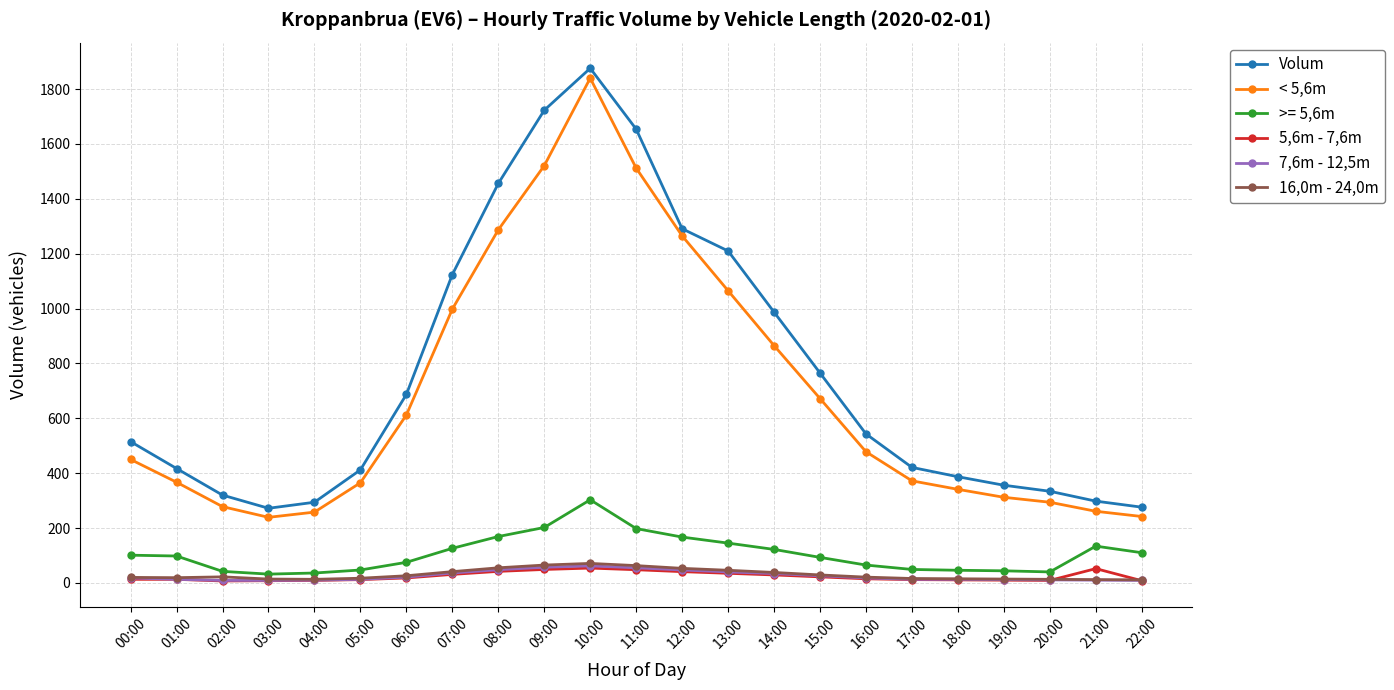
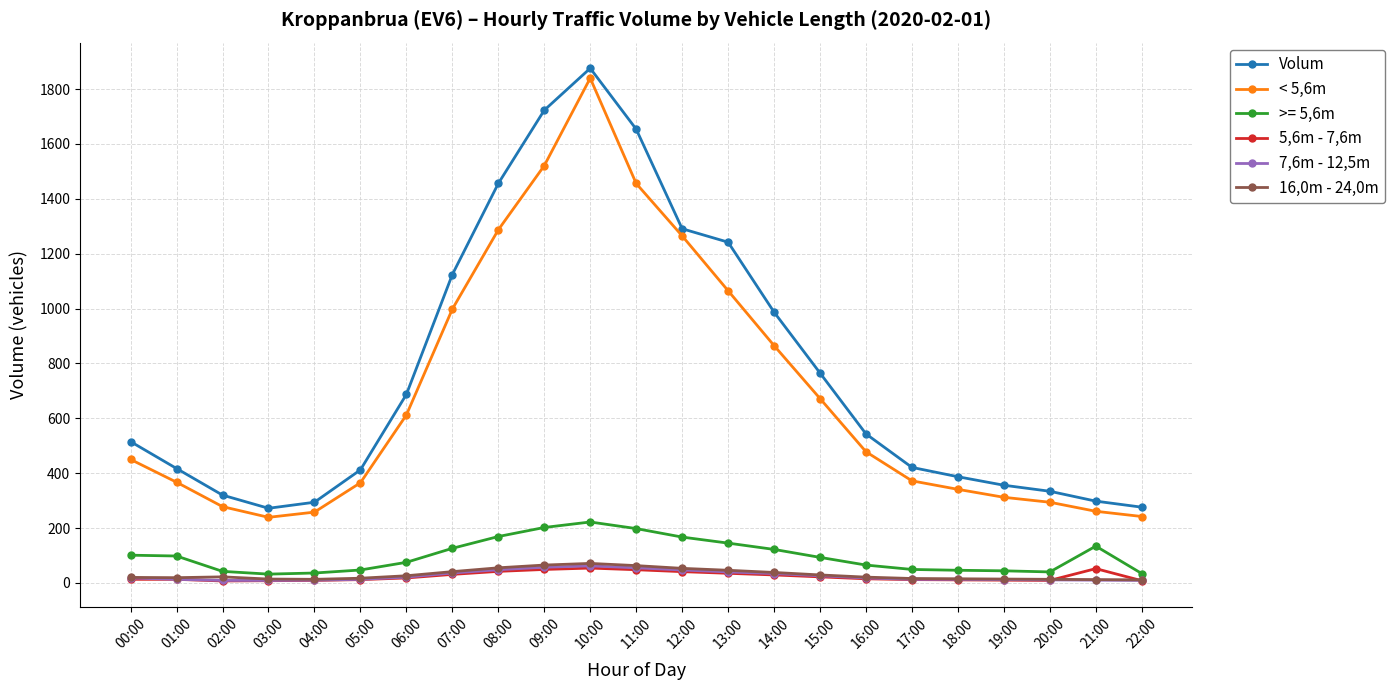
  {
    "Volum": {
      "00:00": 520,
      "01:00": 420,
      "02:00": 320,
      "03:00": 270,
      "04:00": 290,
      "05:00": 410,
      "06:00": 690,
      "07:00": 1120,
      "08:00": 1460,
      "09:00": 1720,
      "10:00": 1880,
      "11:00": 1650,
      "12:00": 1290,
-     "13:00": 1210,
+     "13:00": 1240,
      "14:00": 990,
      "15:00": 770,
      "16:00": 540,
      "17:00": 420,
      "18:00": 390,
      "19:00": 360,
      "20:00": 330,
      "21:00": 300,
      "22:00": 280
    },
    "< 5,6m": {
      "00:00": 450,
      "01:00": 370,
      "02:00": 280,
      "03:00": 240,
      "04:00": 260,
      "05:00": 370,
      "06:00": 610,
      "07:00": 1000,
      "08:00": 1290,
      "09:00": 1520,
      "10:00": 1840,
-     "11:00": 1510,
+     "11:00": 1460,
      "12:00": 1270,
      "13:00": 1070,
      "14:00": 870,
      "15:00": 670,
      "16:00": 480,
      "17:00": 370,
      "18:00": 340,
      "19:00": 310,
      "20:00": 290,
      "21:00": 260,
      "22:00": 240
    },
    ">= 5,6m": {
      "00:00": 100,
      "01:00": 100,
      "02:00": 40,
      "03:00": 30,
      "04:00": 40,
      "05:00": 50,
      "06:00": 80,
      "07:00": 130,
      "08:00": 170,
      "09:00": 200,
-     "10:00": 300,
+     "10:00": 220,
      "11:00": 200,
      "12:00": 170,
      "13:00": 150,
      "14:00": 120,
      "15:00": 90,
      "16:00": 70,
      "17:00": 50,
      "18:00": 50,
      "19:00": 40,
      "20:00": 40,
      "21:00": 130,
-     "22:00": 110
+     "22:00": 30
    },
    "5,6m - 7,6m": {
      "21:00": 50
    },
    "16,0m - 24,0m": {
      "02:00": 20
    }
  }
